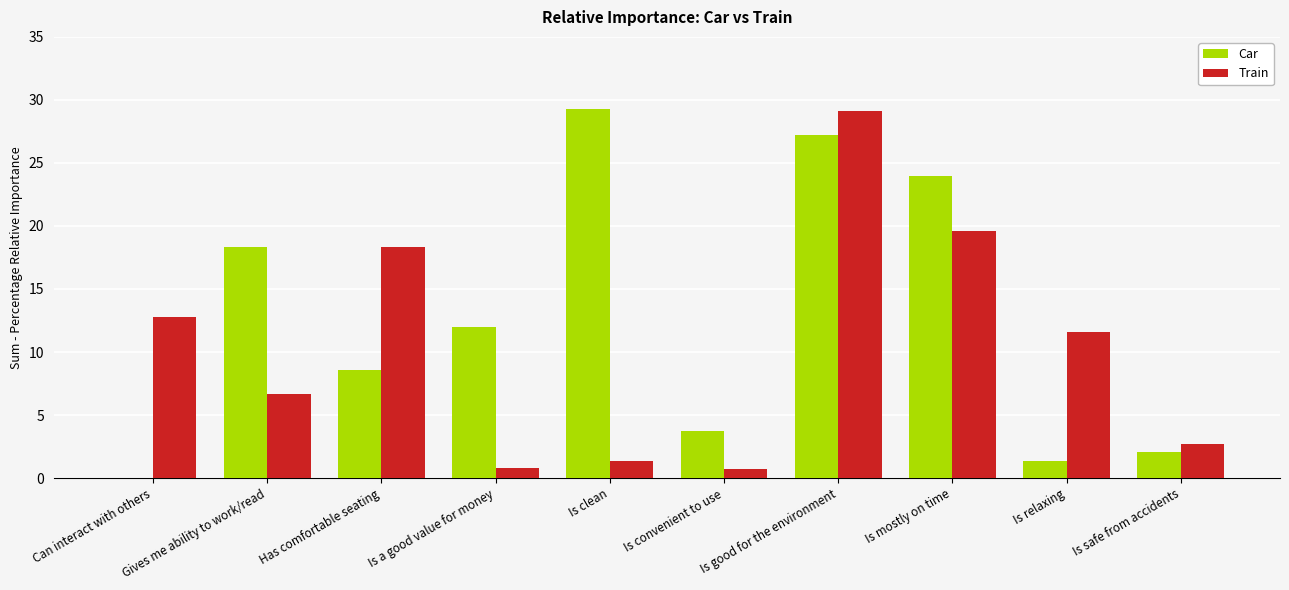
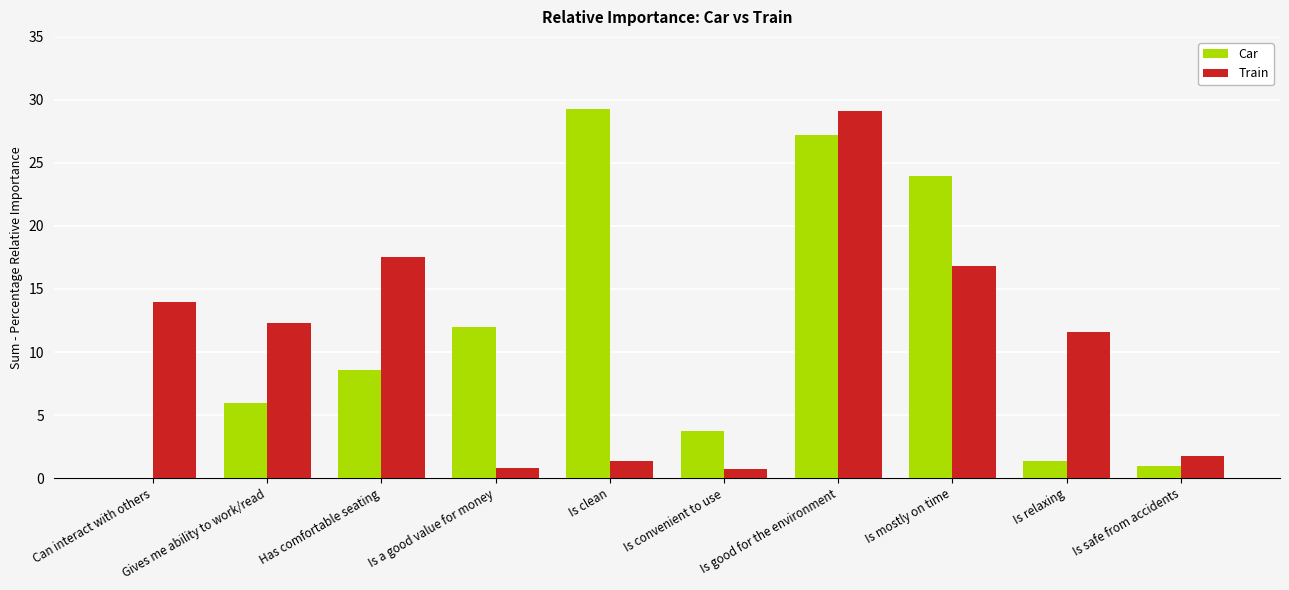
  {
    "Car": {
-     "Gives me ability to work/read": 18.4,
+     "Gives me ability to work/read": 5.9,
      "Has comfortable seating": 8.6,
      "Is a good value for money": 12.0,
      "Is clean": 29.3,
      "Is convenient to use": 3.7,
      "Is good for the environment": 27.2,
      "Is mostly on time": 24.0,
      "Is relaxing": 1.3,
-     "Is safe from accidents": 2.1
+     "Is safe from accidents": 0.9
    },
    "Train": {
-     "Can interact with others": 12.8,
-     "Gives me ability to work/read": 6.6,
-     "Has comfortable seating": 18.4,
+     "Can interact with others": 14.0,
+     "Gives me ability to work/read": 12.3,
+     "Has comfortable seating": 17.5,
      "Is a good value for money": 0.8,
      "Is clean": 1.3,
      "Is convenient to use": 0.8,
      "Is good for the environment": 29.1,
-     "Is mostly on time": 19.6,
+     "Is mostly on time": 16.8,
      "Is relaxing": 11.6,
-     "Is safe from accidents": 2.7
+     "Is safe from accidents": 1.8
    }
  }
